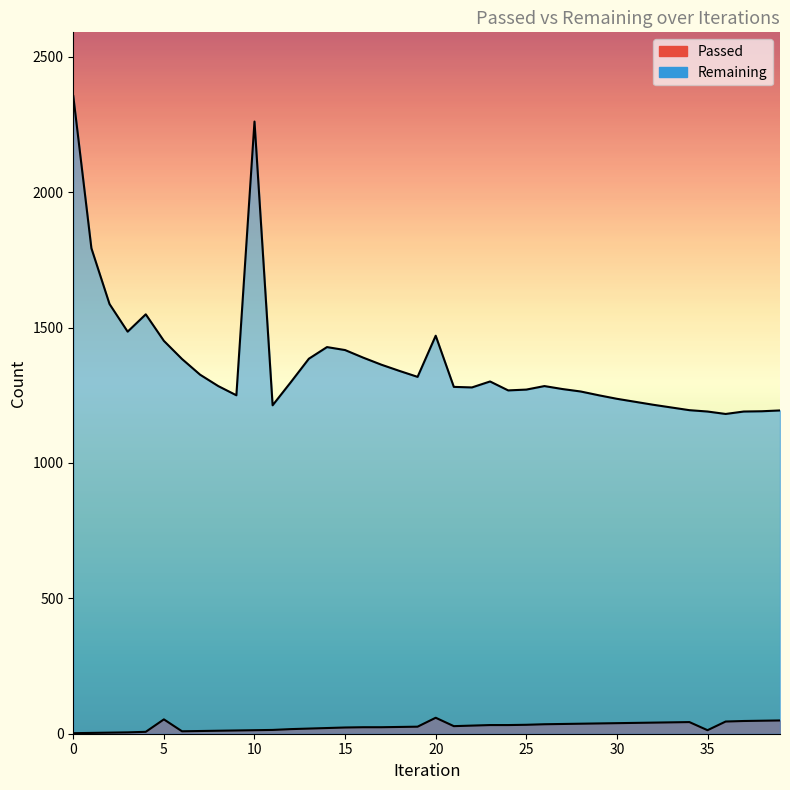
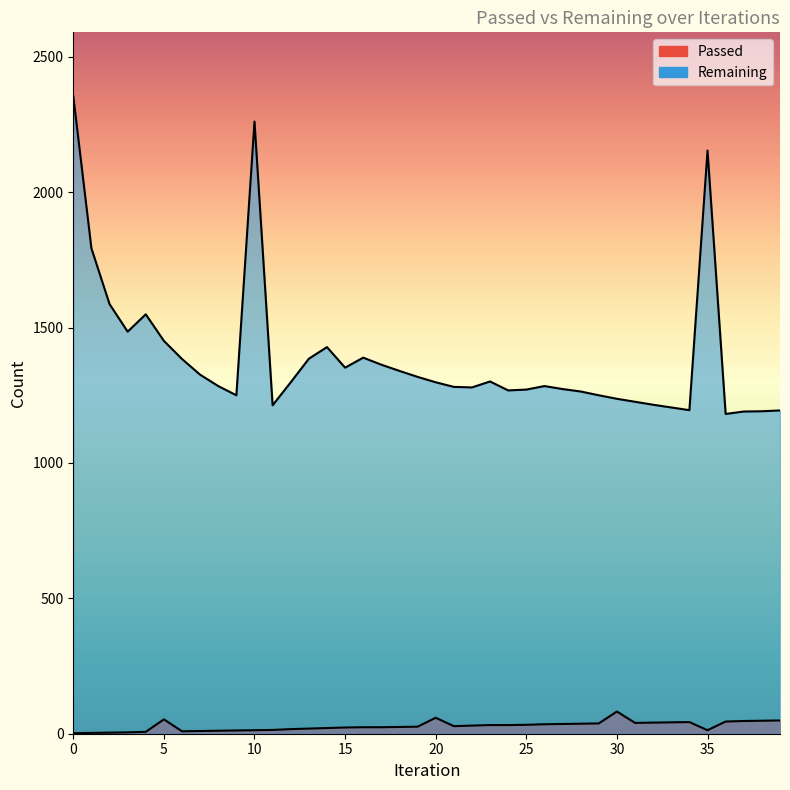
  {
    "Passed": {
      "0": 0,
      "5": 50,
      "10": 10,
      "15": 20,
      "20": 60,
      "25": 30,
-     "30": 40,
+     "30": 80,
      "35": 10
    },
    "Remaining": {
      "0": 2360,
      "5": 1450,
      "10": 2260,
-     "15": 1420,
-     "20": 1470,
+     "15": 1350,
+     "20": 1300,
      "25": 1270,
      "30": 1240,
-     "35": 1190
+     "35": 2150
    }
  }
